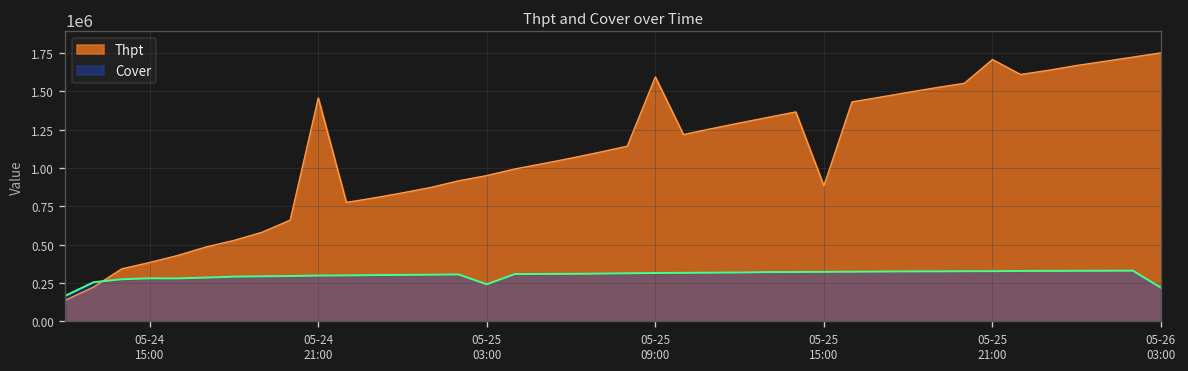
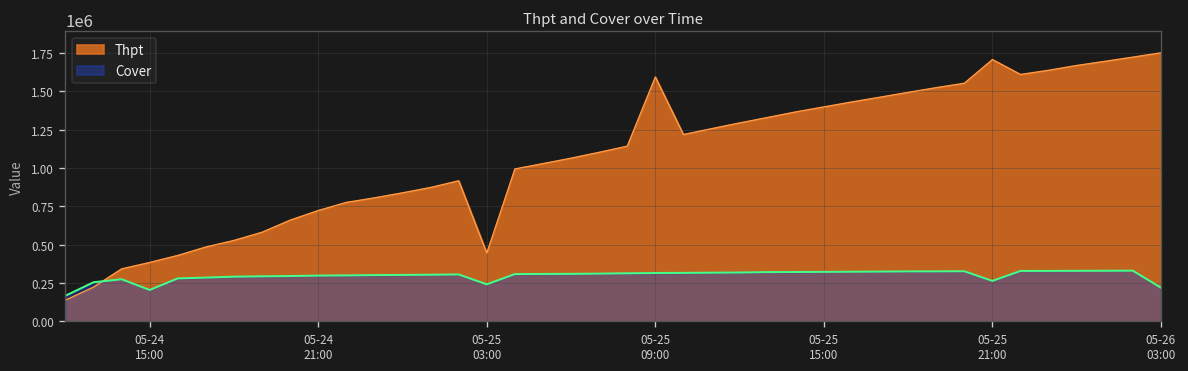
  {
    "Thpt": {
      "05-24 15:00": 380000,
-     "05-24 21:00": 1460000,
-     "05-25 03:00": 950000,
+     "05-24 21:00": 720000,
+     "05-25 03:00": 450000,
      "05-25 09:00": 1590000,
-     "05-25 15:00": 880000,
+     "05-25 15:00": 1400000,
      "05-25 21:00": 1710000,
      "05-26 03:00": 1750000
    },
    "Cover": {
-     "05-24 15:00": 280000,
+     "05-24 15:00": 200000,
      "05-24 21:00": 300000,
      "05-25 03:00": 240000,
      "05-25 09:00": 320000,
      "05-25 15:00": 320000,
-     "05-25 21:00": 330000,
+     "05-25 21:00": 260000,
      "05-26 03:00": 220000
    }
  }
